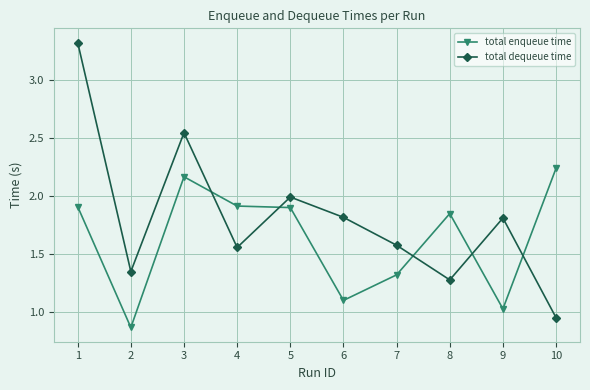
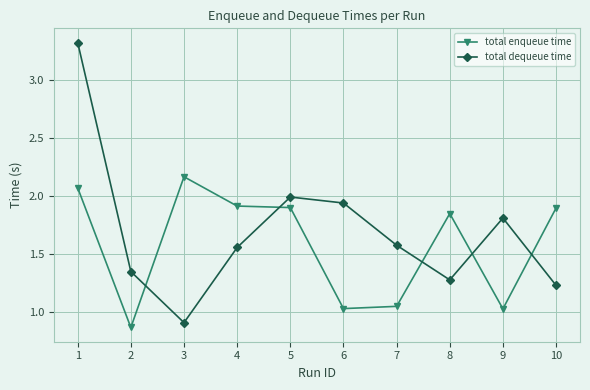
  {
    "total enqueue time": {
-     "1": 1.91,
+     "1": 2.07,
      "2": 0.87,
      "3": 2.17,
      "4": 1.92,
      "5": 1.90,
-     "6": 1.10,
-     "7": 1.32,
+     "6": 1.03,
+     "7": 1.05,
      "8": 1.85,
      "9": 1.03,
-     "10": 2.24
+     "10": 1.90
    },
    "total dequeue time": {
      "1": 3.32,
      "2": 1.35,
-     "3": 2.55,
+     "3": 0.91,
      "4": 1.56,
      "5": 1.99,
-     "6": 1.82,
+     "6": 1.94,
      "7": 1.58,
      "8": 1.28,
      "9": 1.81,
-     "10": 0.95
+     "10": 1.23
    }
  }
